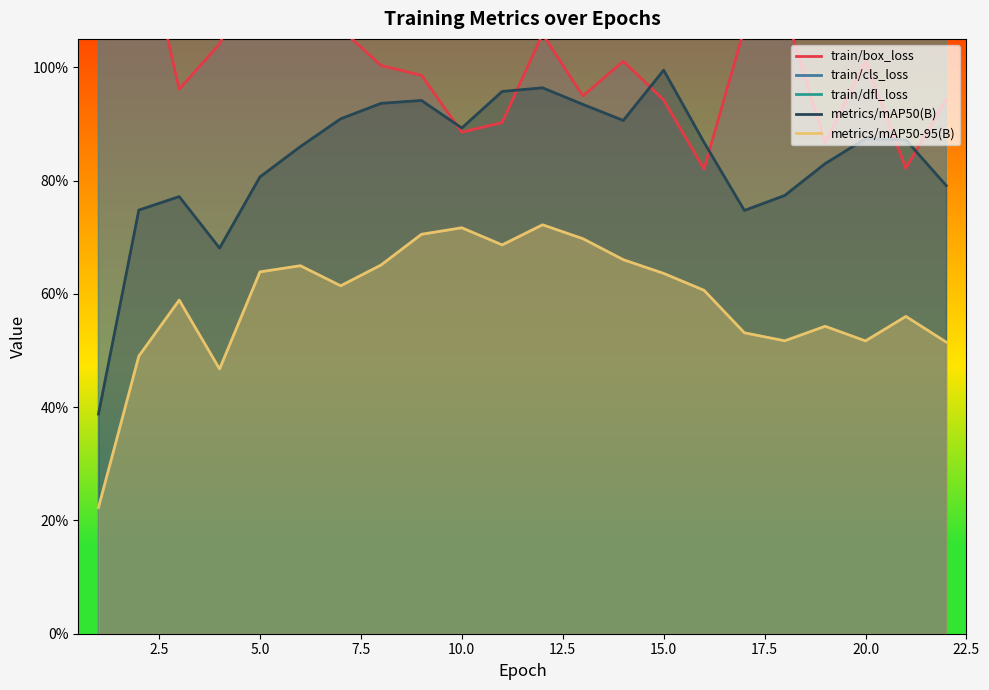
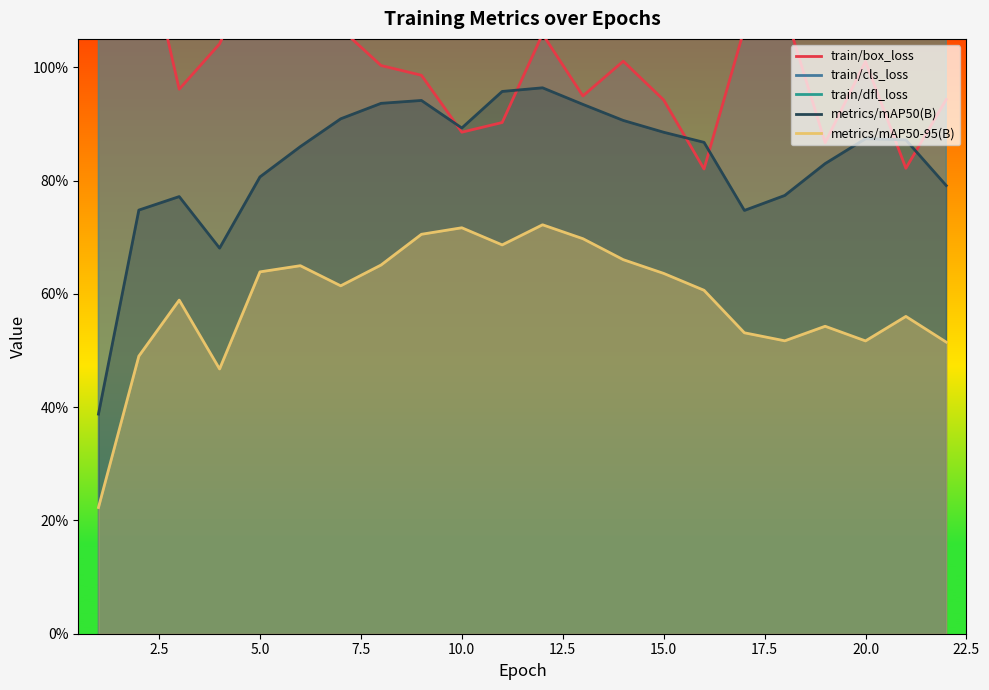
  {
    "train/box_loss": {
      "10.0": "89%",
      "15.0": "94%"
    },
    "metrics/mAP50(B)": {
      "5.0": "81%",
      "10.0": "89%",
-     "15.0": "99%"
+     "15.0": "89%"
    },
    "metrics/mAP50-95(B)": {
      "5.0": "64%",
      "10.0": "72%",
      "15.0": "64%",
      "20.0": "52%"
    }
  }
